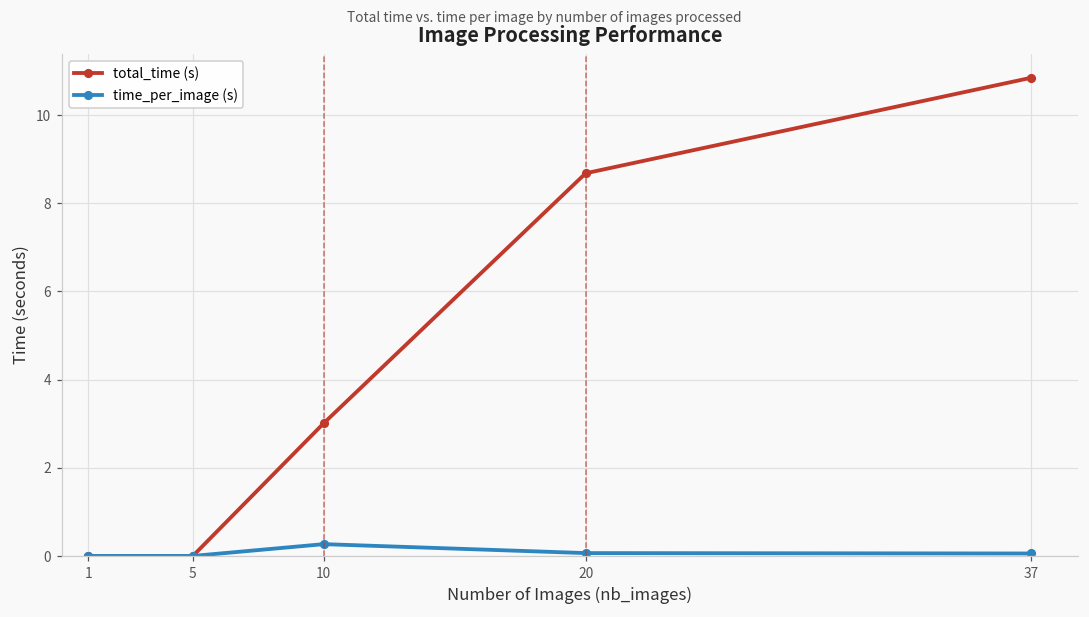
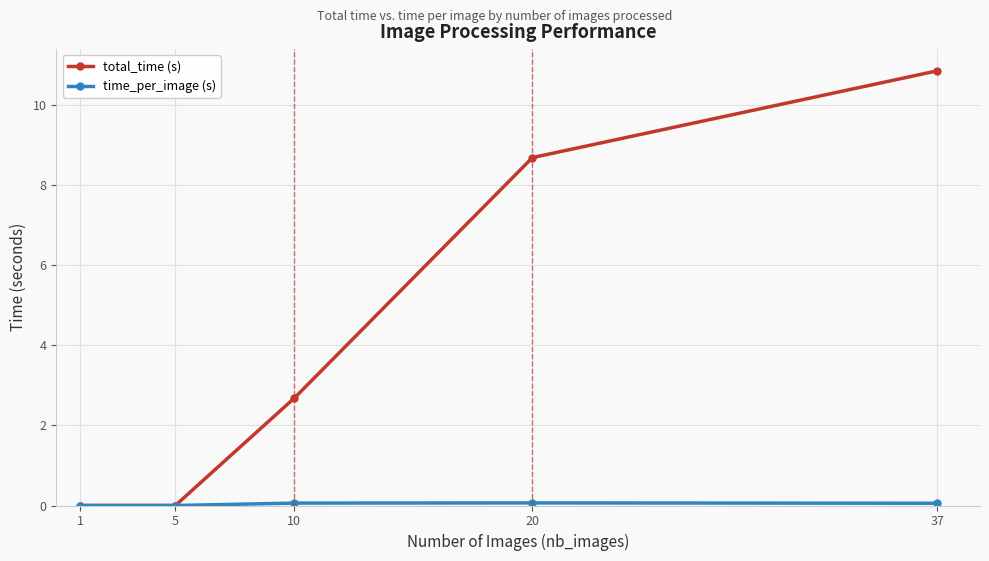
  {
    "total_time (s)": {
-     "10": 3.0,
+     "10": 2.7,
      "20": 8.7,
      "37": 10.8
    },
    "time_per_image (s)": {
-     "10": 0.3,
+     "10": 0.1,
      "20": 0.1,
      "37": 0.1
    }
  }
